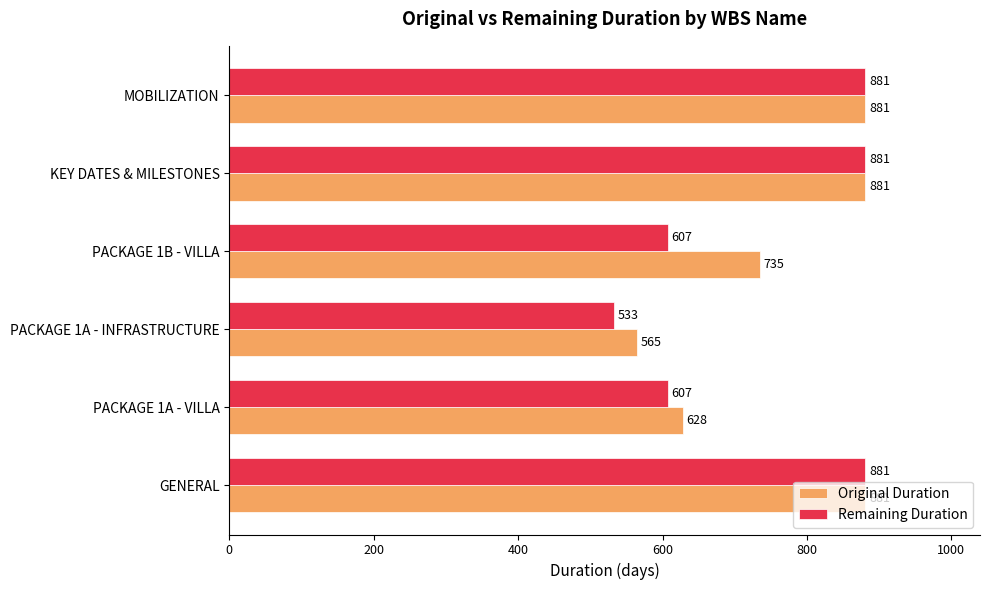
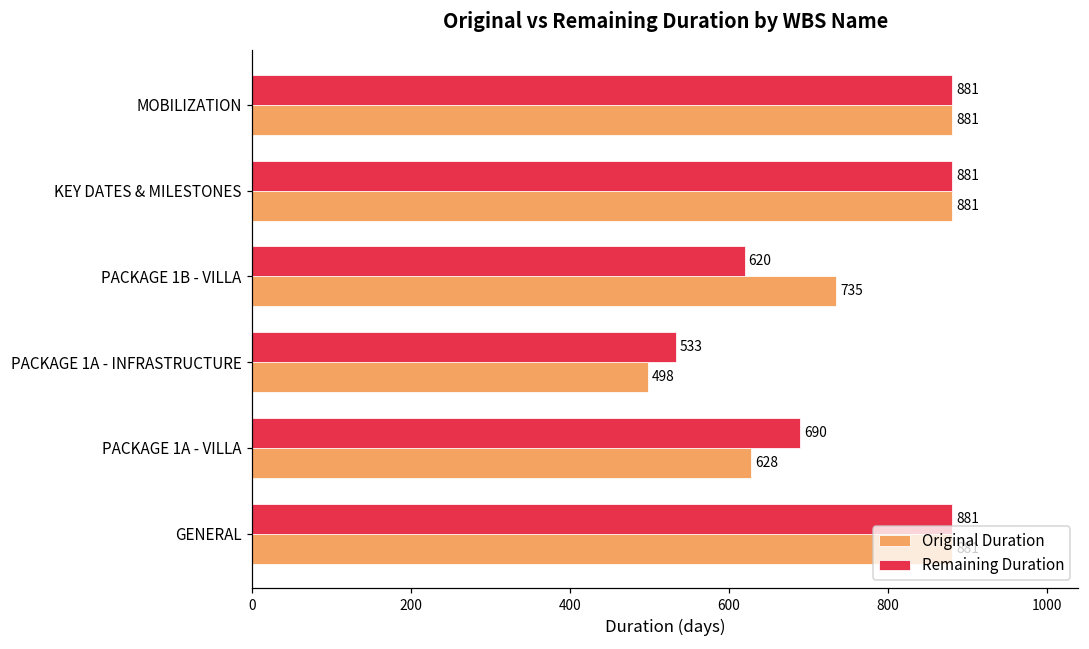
  {
    "Original Duration": {
      "MOBILIZATION": 881,
      "KEY DATES & MILESTONES": 881,
      "PACKAGE 1B - VILLA": 735,
-     "PACKAGE 1A - INFRASTRUCTURE": 565,
+     "PACKAGE 1A - INFRASTRUCTURE": 498,
      "PACKAGE 1A - VILLA": 628
    },
    "Remaining Duration": {
      "MOBILIZATION": 881,
      "KEY DATES & MILESTONES": 881,
-     "PACKAGE 1B - VILLA": 607,
+     "PACKAGE 1B - VILLA": 620,
      "PACKAGE 1A - INFRASTRUCTURE": 533,
-     "PACKAGE 1A - VILLA": 607,
+     "PACKAGE 1A - VILLA": 690,
      "GENERAL": 881
    }
  }
